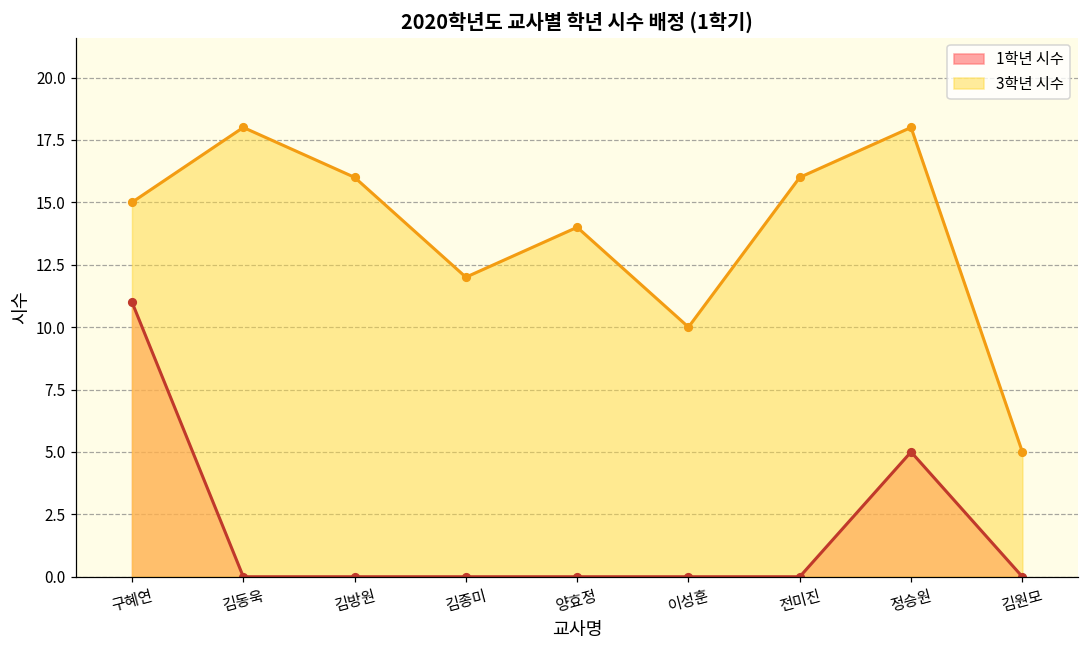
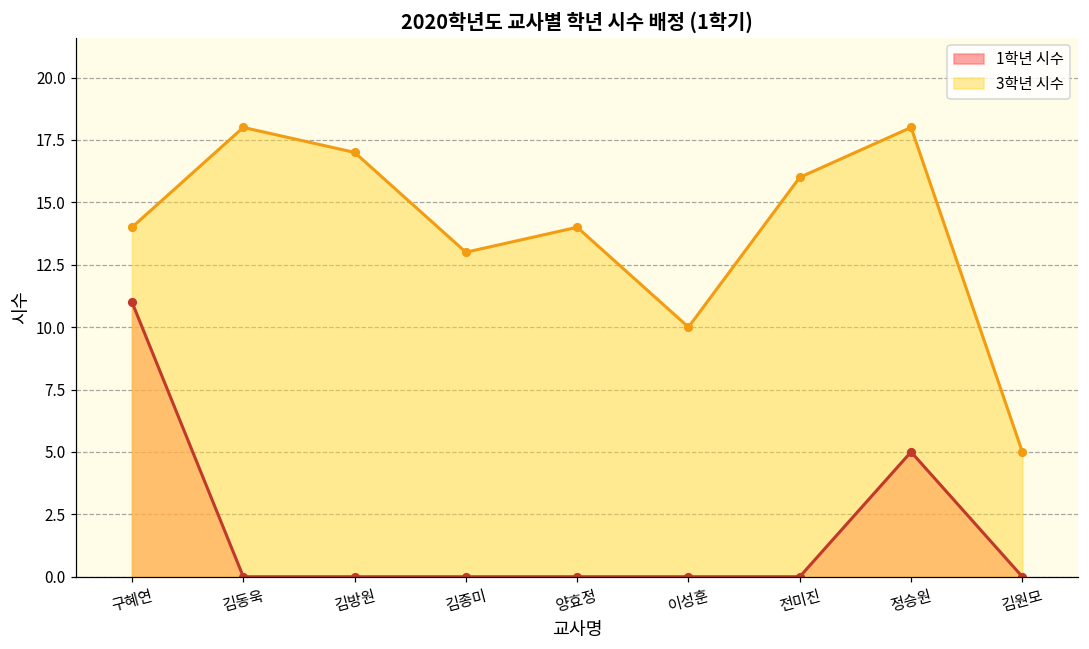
  {
    "1학년 시수": {
      "구혜연": 11,
      "김동욱": 0,
      "김방원": 0,
      "김종미": 0,
      "양효정": 0,
      "이성훈": 0,
      "전미진": 0,
      "정승원": 5,
      "김원모": 0
    },
    "3학년 시수": {
-     "구혜연": 15,
+     "구혜연": 14,
      "김동욱": 18,
-     "김방원": 16,
-     "김종미": 12,
+     "김방원": 17,
+     "김종미": 13,
      "양효정": 14,
      "이성훈": 10,
      "전미진": 16,
      "정승원": 18,
      "김원모": 5
    }
  }
